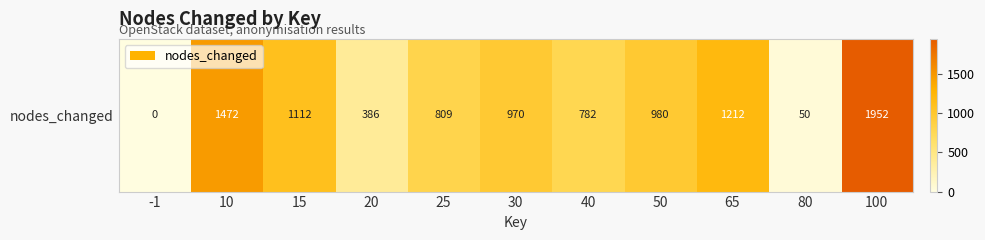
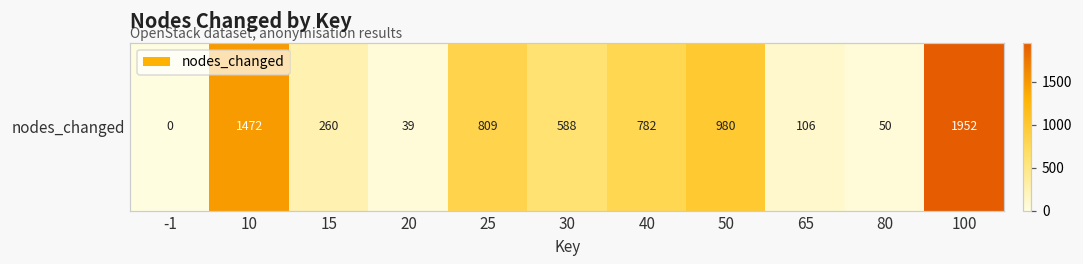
  {
    "nodes_changed": {
      "-1": 0,
      "10": 1472,
-     "15": 1112,
-     "20": 386,
+     "15": 260,
+     "20": 39,
      "25": 809,
-     "30": 970,
+     "30": 588,
      "40": 782,
      "50": 980,
-     "65": 1212,
+     "65": 106,
      "80": 50,
      "100": 1952
    }
  }
